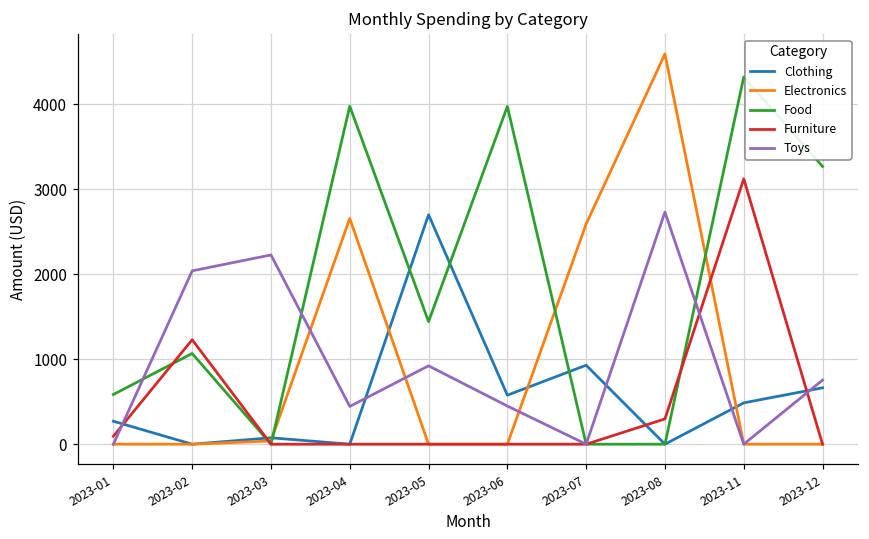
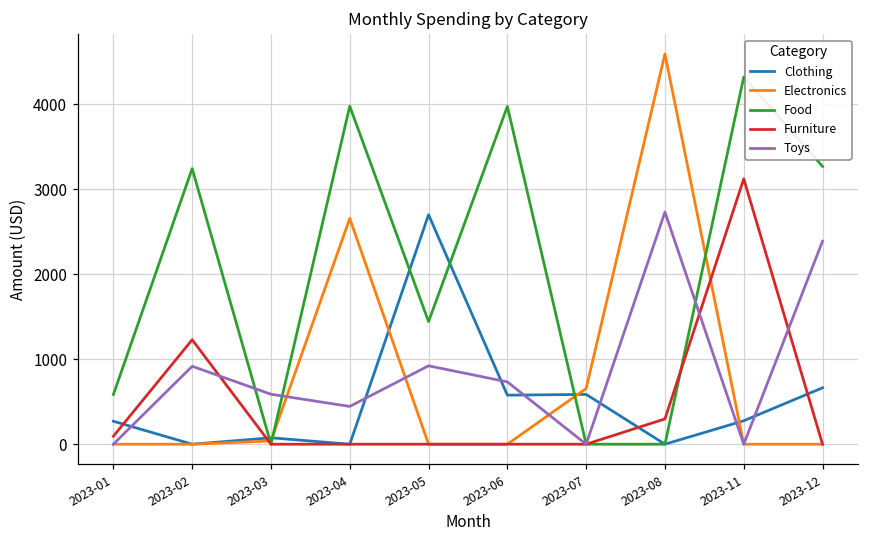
  {
    "Clothing": {
      "2023-01": 300,
      "2023-03": 100,
      "2023-05": 2700,
      "2023-06": 600,
-     "2023-07": 900,
-     "2023-11": 500,
+     "2023-07": 600,
+     "2023-11": 300,
      "2023-12": 700
    },
    "Electronics": {
      "2023-03": 0,
      "2023-04": 2700,
-     "2023-07": 2600,
+     "2023-07": 700,
      "2023-08": 4600
    },
    "Food": {
      "2023-01": 600,
-     "2023-02": 1100,
+     "2023-02": 3200,
      "2023-04": 4000,
      "2023-05": 1400,
      "2023-06": 4000,
      "2023-11": 4300,
      "2023-12": 3300
    },
    "Furniture": {
      "2023-01": 100,
      "2023-02": 1200,
      "2023-08": 300,
      "2023-11": 3100
    },
    "Toys": {
-     "2023-02": 2000,
-     "2023-03": 2200,
+     "2023-02": 900,
+     "2023-03": 600,
      "2023-04": 400,
      "2023-05": 900,
-     "2023-06": 400,
+     "2023-06": 700,
      "2023-08": 2700,
-     "2023-12": 800
+     "2023-12": 2400
    }
  }
